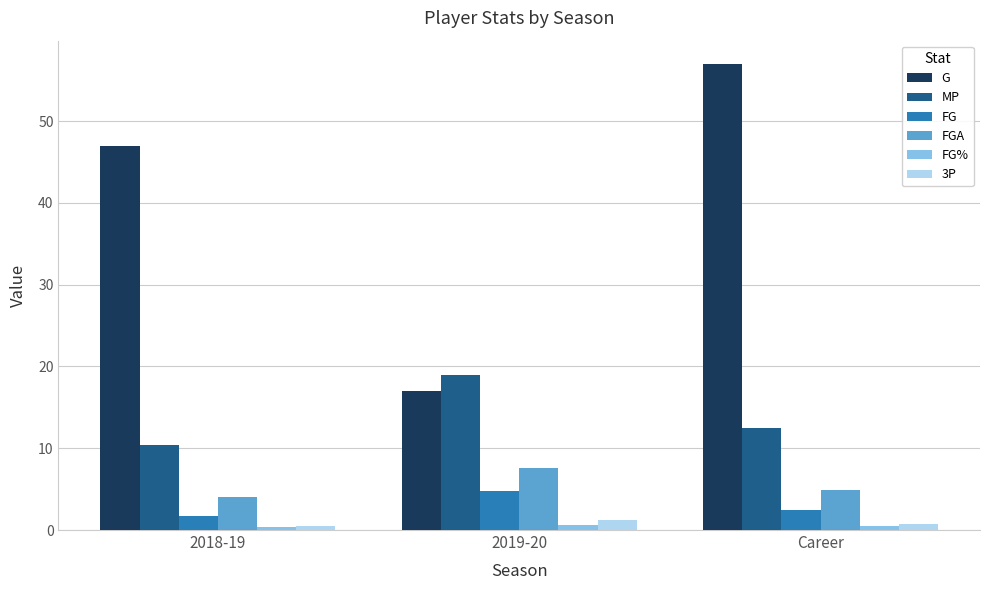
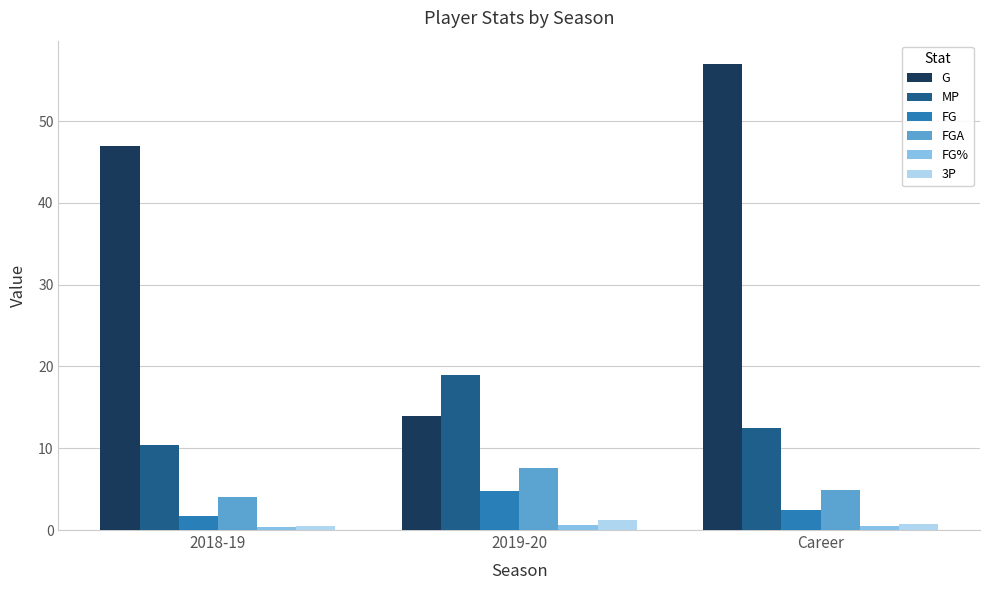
  {
    "G": {
      "2018-19": 47,
-     "2019-20": 17,
+     "2019-20": 14,
      "Career": 57
    }
  }
